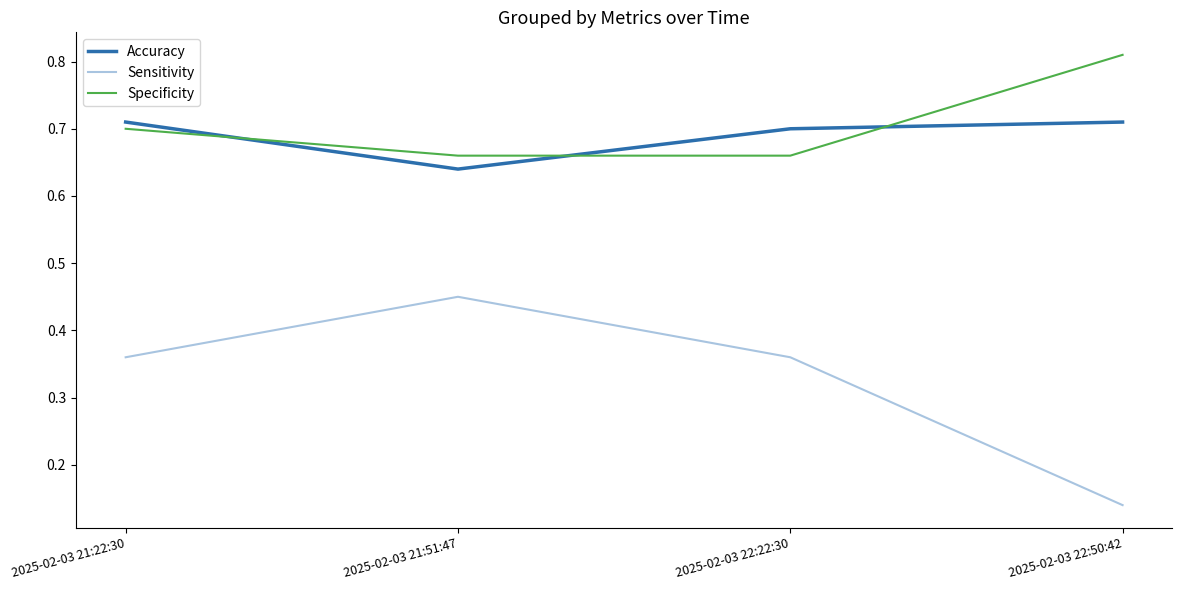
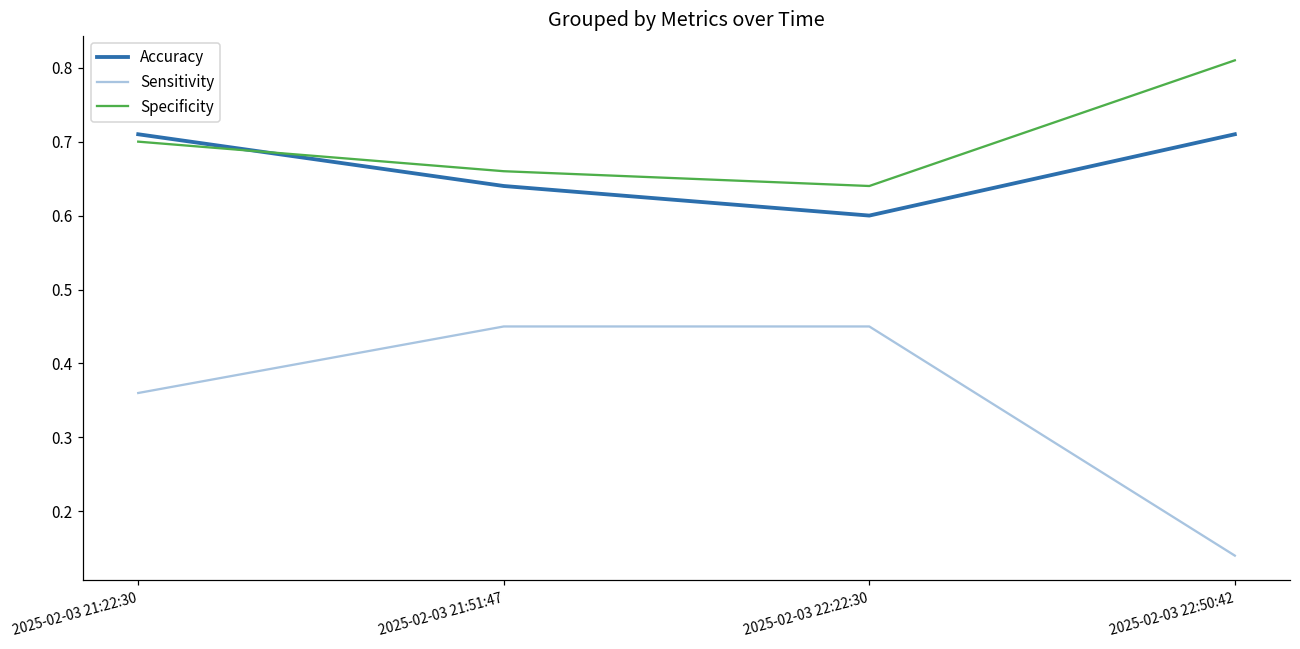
  {
    "Accuracy": {
      "2025-02-03 21:22:30": 0.71,
      "2025-02-03 21:51:47": 0.64,
-     "2025-02-03 22:22:30": 0.7,
+     "2025-02-03 22:22:30": 0.6,
      "2025-02-03 22:50:42": 0.71
    },
    "Sensitivity": {
      "2025-02-03 21:22:30": 0.36,
      "2025-02-03 21:51:47": 0.45,
-     "2025-02-03 22:22:30": 0.36,
+     "2025-02-03 22:22:30": 0.45,
      "2025-02-03 22:50:42": 0.14
    },
    "Specificity": {
      "2025-02-03 21:22:30": 0.70,
      "2025-02-03 21:51:47": 0.66,
-     "2025-02-03 22:22:30": 0.66,
+     "2025-02-03 22:22:30": 0.64,
      "2025-02-03 22:50:42": 0.81
    }
  }
